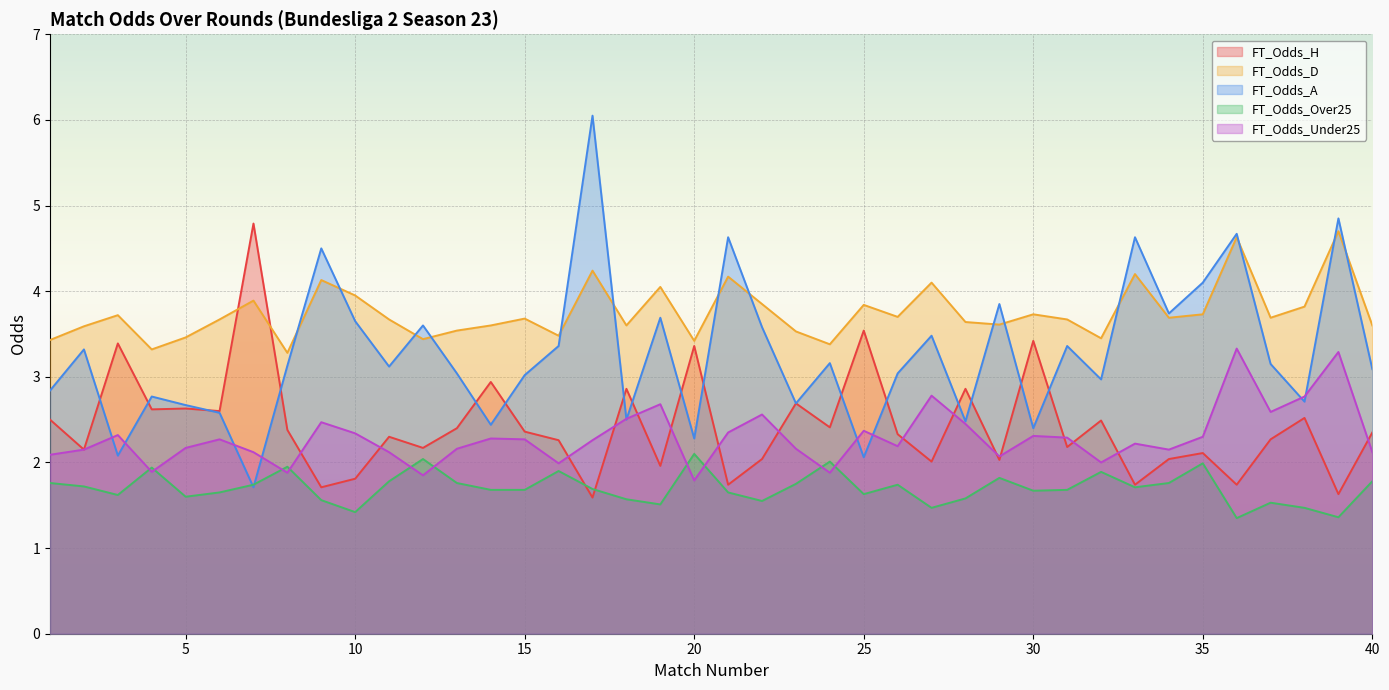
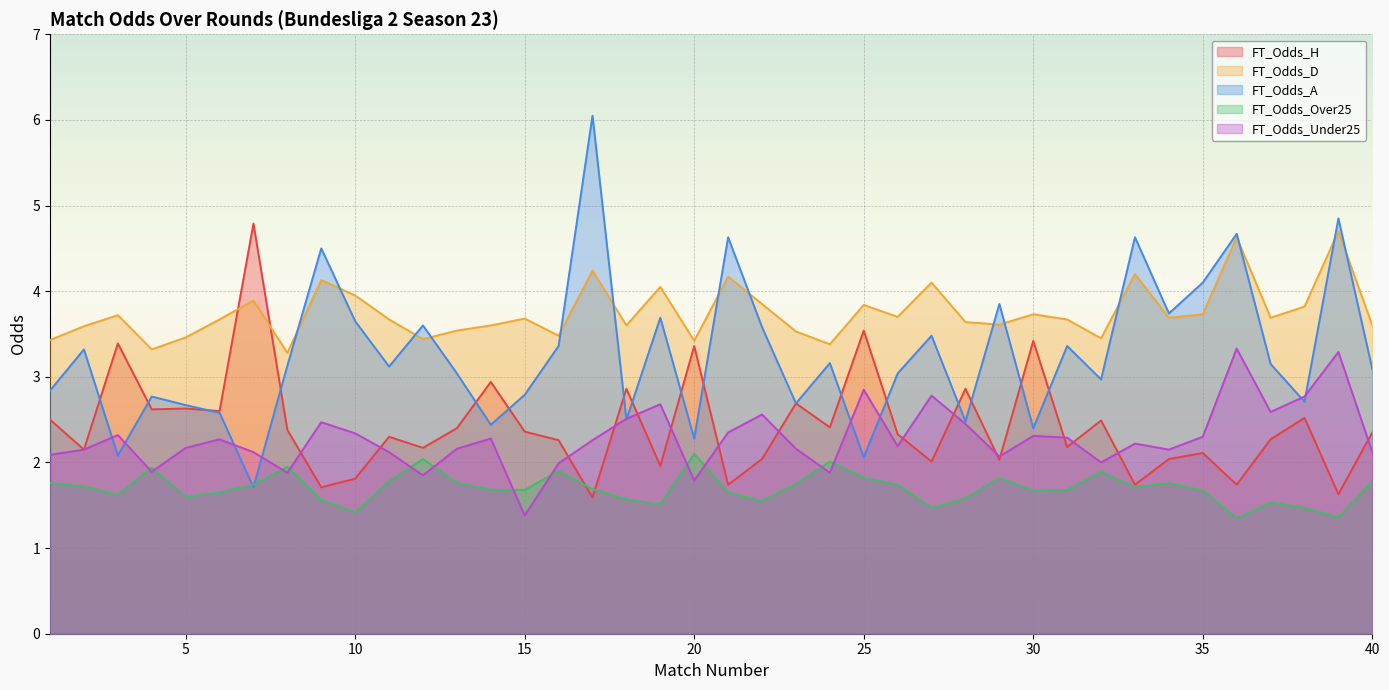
  {
    "FT_Odds_A": {
      "5": 2.7,
      "10": 3.7,
-     "15": 3.0,
+     "15": 2.8,
      "20": 2.3,
      "25": 2.1,
      "30": 2.4,
      "35": 4.1,
      "40": 3.1
    },
    "FT_Odds_Over25": {
      "5": 1.6,
      "10": 1.4,
      "15": 1.7,
      "20": 2.1,
-     "25": 1.6,
+     "25": 1.8,
      "30": 1.7,
-     "35": 2.0,
+     "35": 1.7,
      "40": 1.8
    },
    "FT_Odds_Under25": {
      "5": 2.2,
      "10": 2.3,
-     "15": 2.3,
+     "15": 1.4,
      "20": 1.8,
-     "25": 2.4,
+     "25": 2.9,
      "30": 2.3,
      "35": 2.3,
      "40": 2.1
    }
  }
